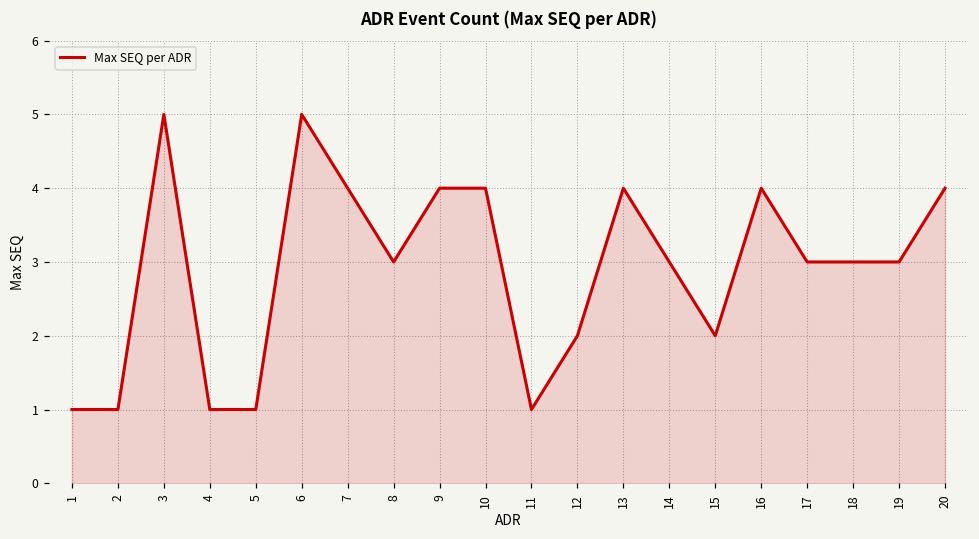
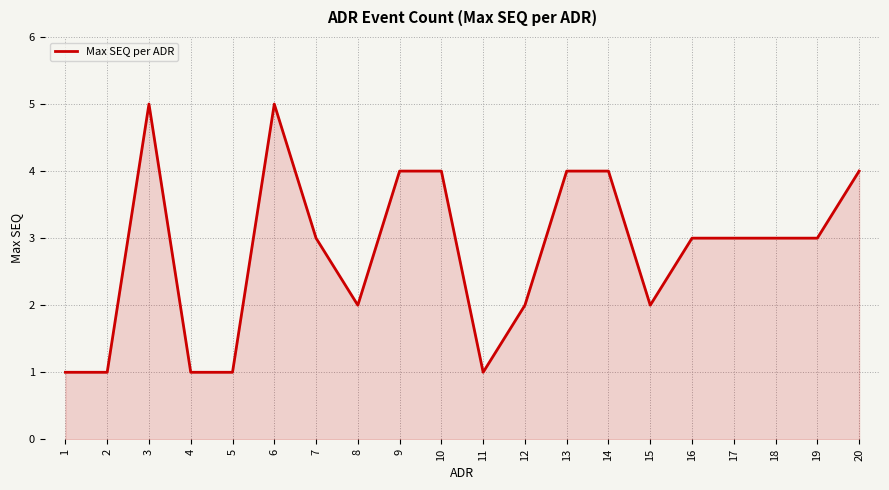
  {
    "1": 1,
    "2": 1,
    "3": 5,
    "4": 1,
    "5": 1,
    "6": 5,
-   "7": 4,
-   "8": 3,
+   "7": 3,
+   "8": 2,
    "9": 4,
    "10": 4,
    "11": 1,
    "12": 2,
    "13": 4,
-   "14": 3,
+   "14": 4,
    "15": 2,
-   "16": 4,
+   "16": 3,
    "17": 3,
    "18": 3,
    "19": 3,
    "20": 4
  }
